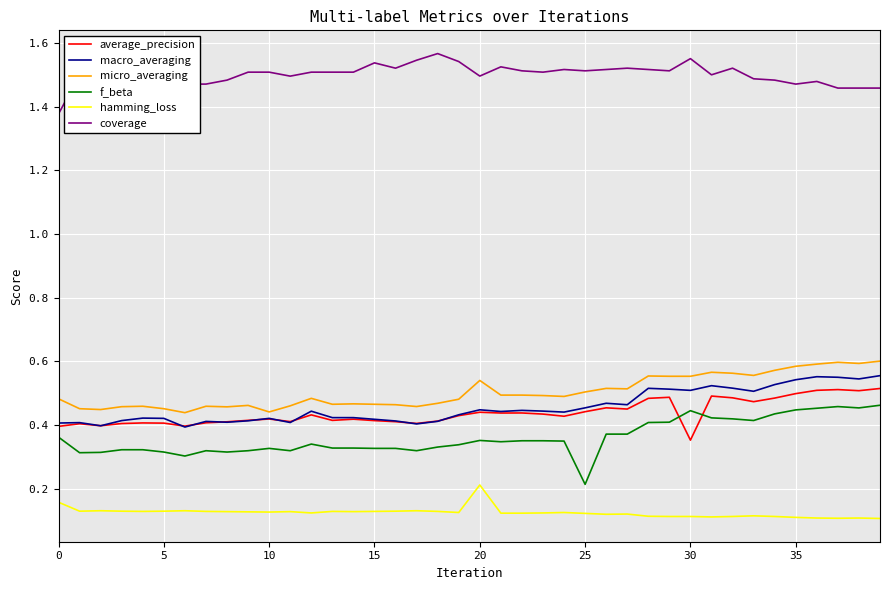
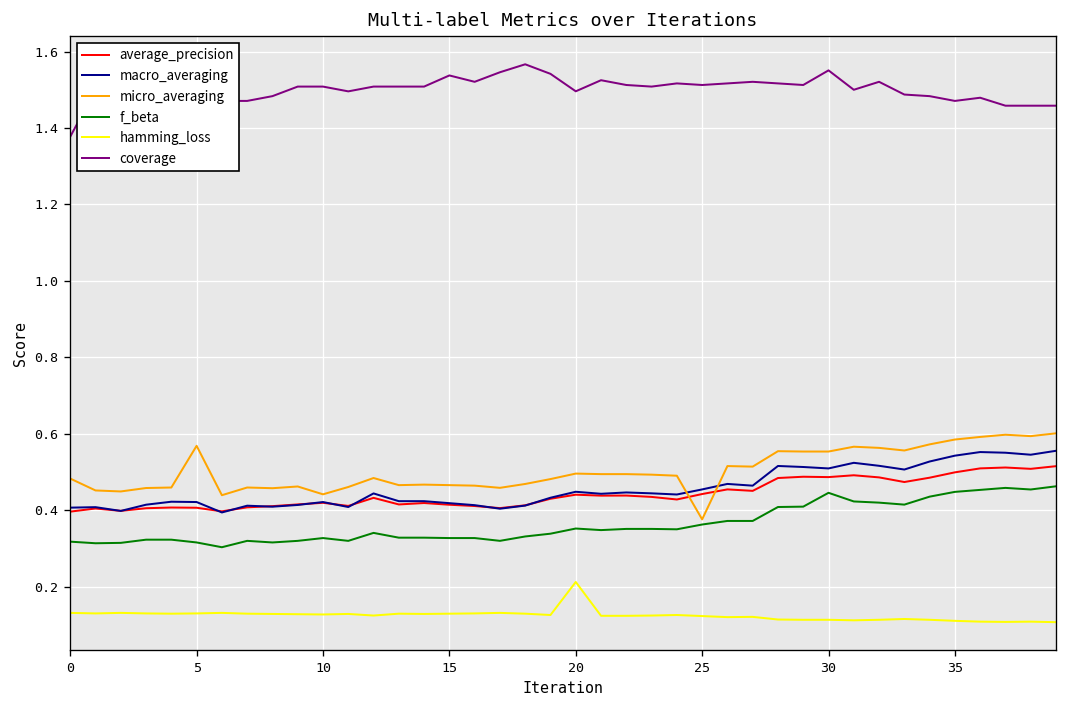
  {
    "average_precision": {
      "0": 0.40,
      "5": 0.41,
      "25": 0.44,
-     "30": 0.35,
+     "30": 0.49,
      "35": 0.50
    },
    "macro_averaging": {
      "0": 0.41,
      "5": 0.42,
      "25": 0.45,
      "30": 0.51,
      "35": 0.54
    },
    "micro_averaging": {
      "0": 0.48,
-     "5": 0.45,
+     "5": 0.57,
      "10": 0.44,
      "15": 0.47,
-     "20": 0.54,
-     "25": 0.50,
+     "20": 0.50,
+     "25": 0.38,
      "30": 0.55,
      "35": 0.58
    },
    "f_beta": {
-     "0": 0.36,
+     "0": 0.32,
      "5": 0.32,
      "10": 0.33,
      "15": 0.33,
      "20": 0.35,
-     "25": 0.21,
+     "25": 0.36,
      "30": 0.45,
      "35": 0.45
    },
    "hamming_loss": {
-     "0": 0.16,
+     "0": 0.13,
      "5": 0.13,
      "10": 0.13,
      "15": 0.13,
      "20": 0.21,
      "25": 0.12,
      "30": 0.11,
      "35": 0.11
    },
    "coverage": {
      "0": 1.38,
      "10": 1.51,
      "15": 1.54,
      "20": 1.50,
      "25": 1.51,
      "30": 1.55,
      "35": 1.47
    }
  }
